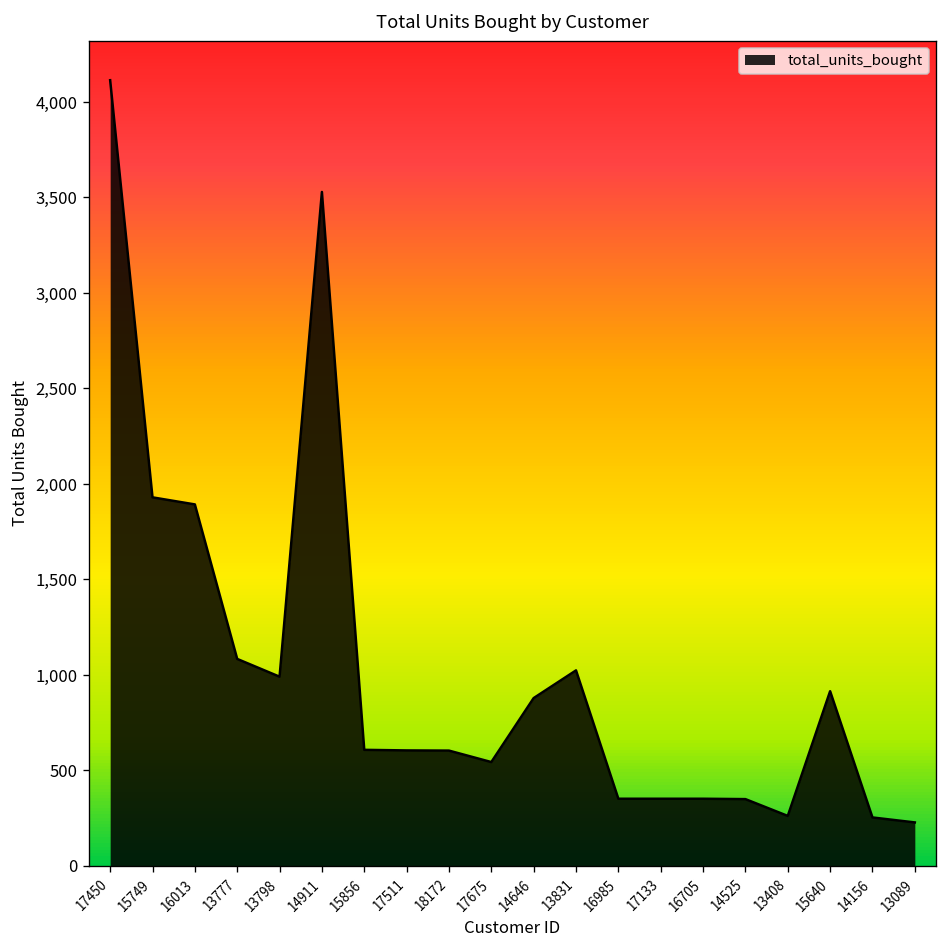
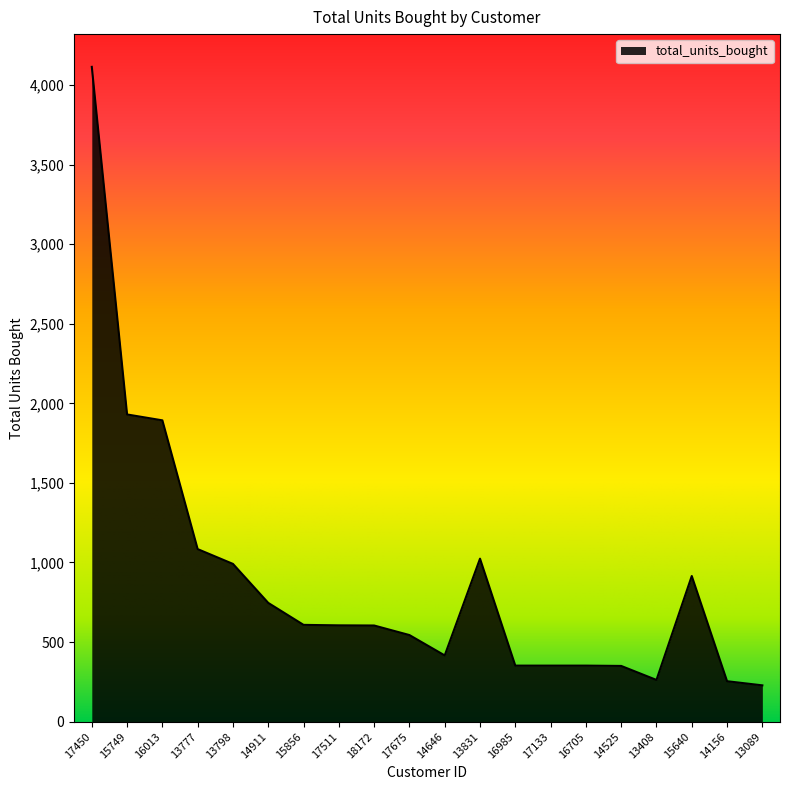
  {
    "17450": "4,110",
    "15749": "1,930",
    "16013": "1,890",
    "13777": "1,080",
    "13798": "990",
-   "14911": "3,530",
+   "14911": "750",
    "15856": "610",
    "17511": "610",
    "18172": "600",
    "17675": "540",
-   "14646": "880",
+   "14646": "420",
    "13831": "1,020",
    "16985": "350",
    "17133": "350",
    "16705": "350",
    "14525": "350",
    "13408": "260",
    "15640": "920",
    "14156": "250",
    "13089": "230"
  }
